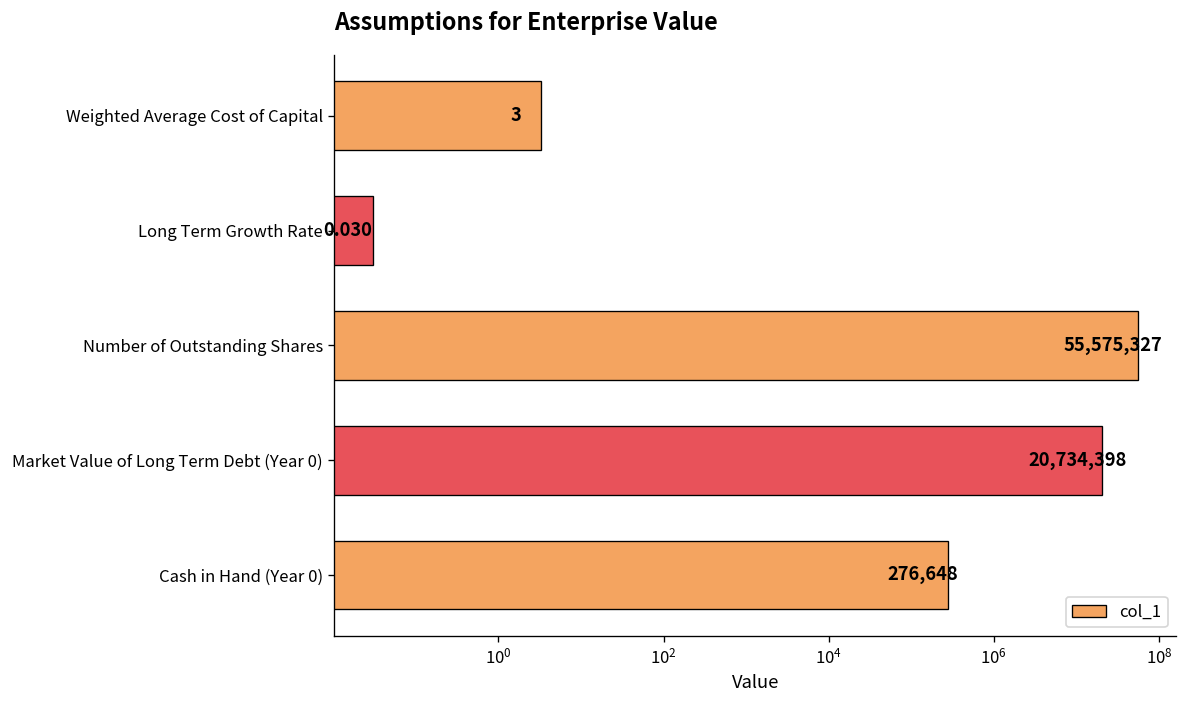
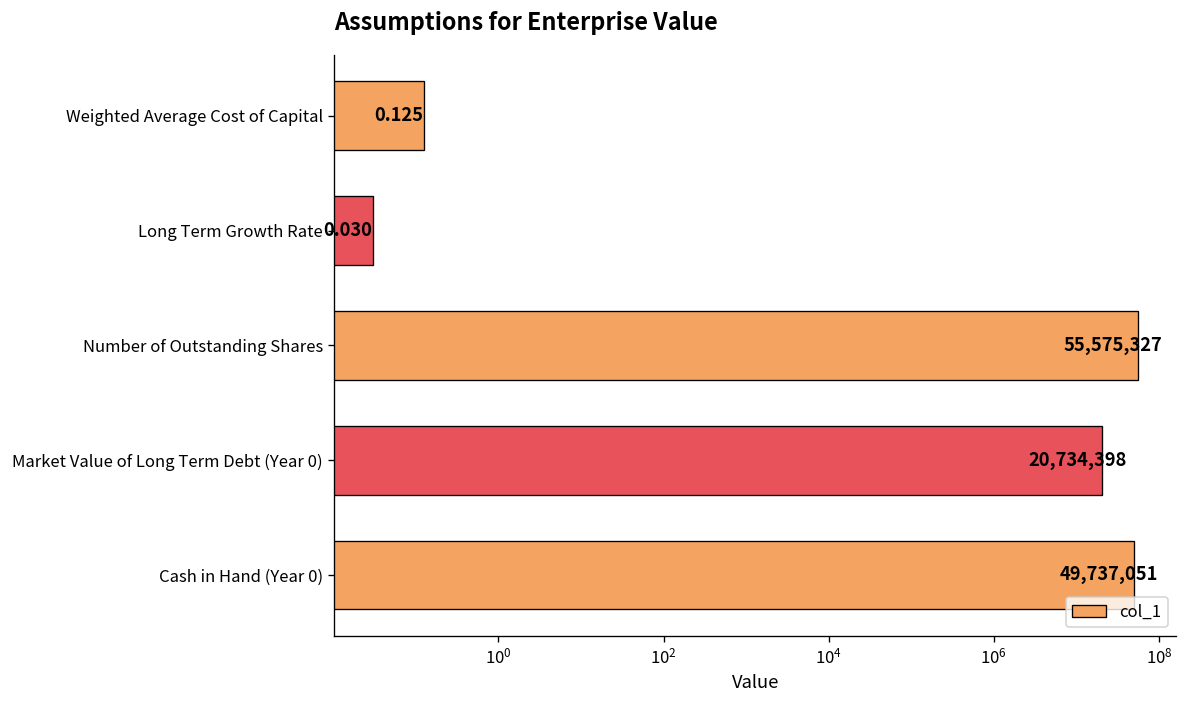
  {
-   "Weighted Average Cost of Capital": "3",
+   "Weighted Average Cost of Capital": "0.125",
    "Long Term Growth Rate": "0.030",
    "Number of Outstanding Shares": "55,575,327",
    "Market Value of Long Term Debt (Year 0)": "20,734,398",
-   "Cash in Hand (Year 0)": "276,648"
+   "Cash in Hand (Year 0)": "49,737,051"
  }
